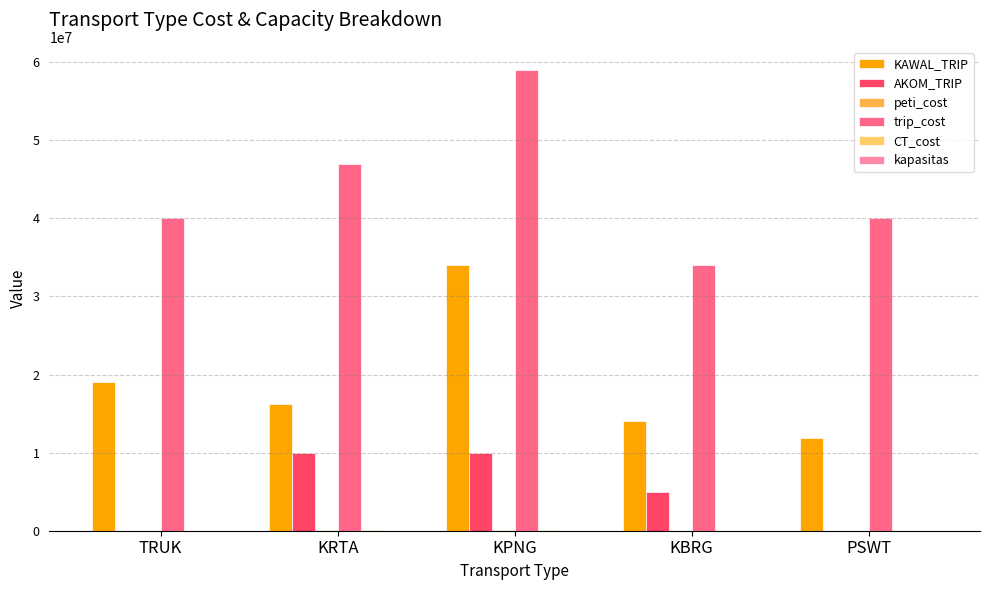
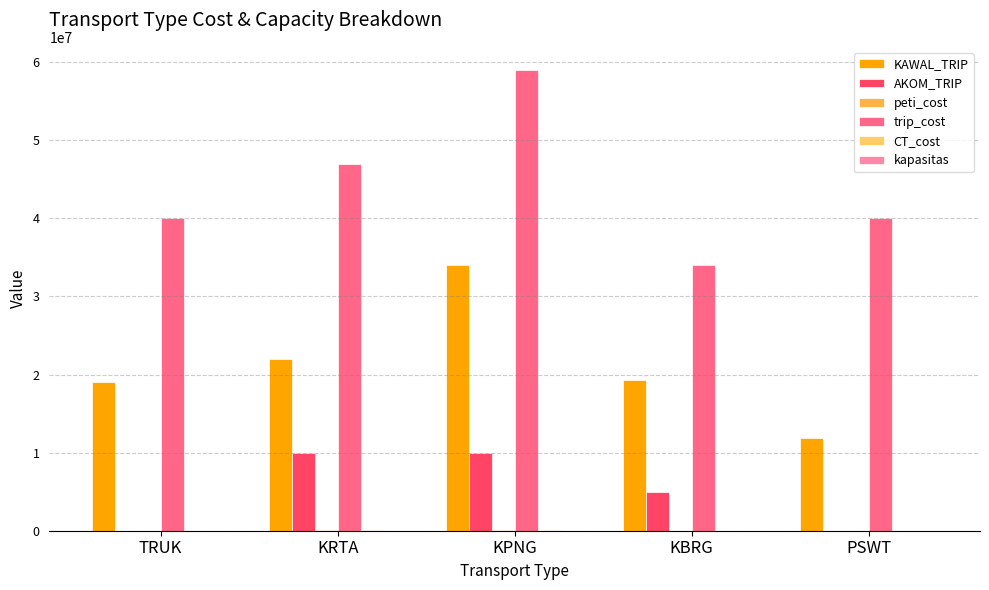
  {
    "KAWAL_TRIP": {
      "TRUK": 19000000,
-     "KRTA": 16000000,
+     "KRTA": 22000000,
      "KPNG": 34000000,
-     "KBRG": 14000000,
+     "KBRG": 19000000,
      "PSWT": 12000000
    }
  }
